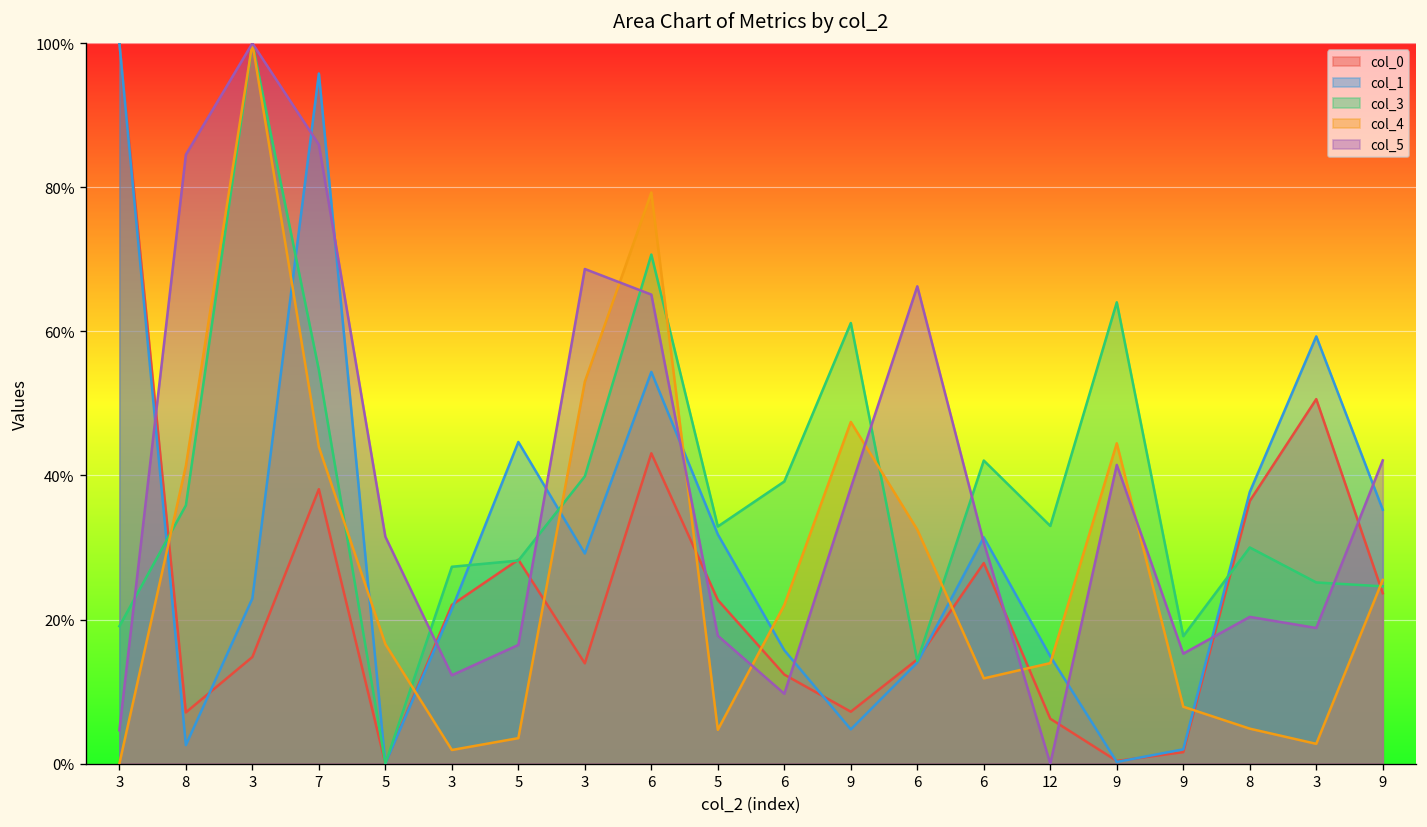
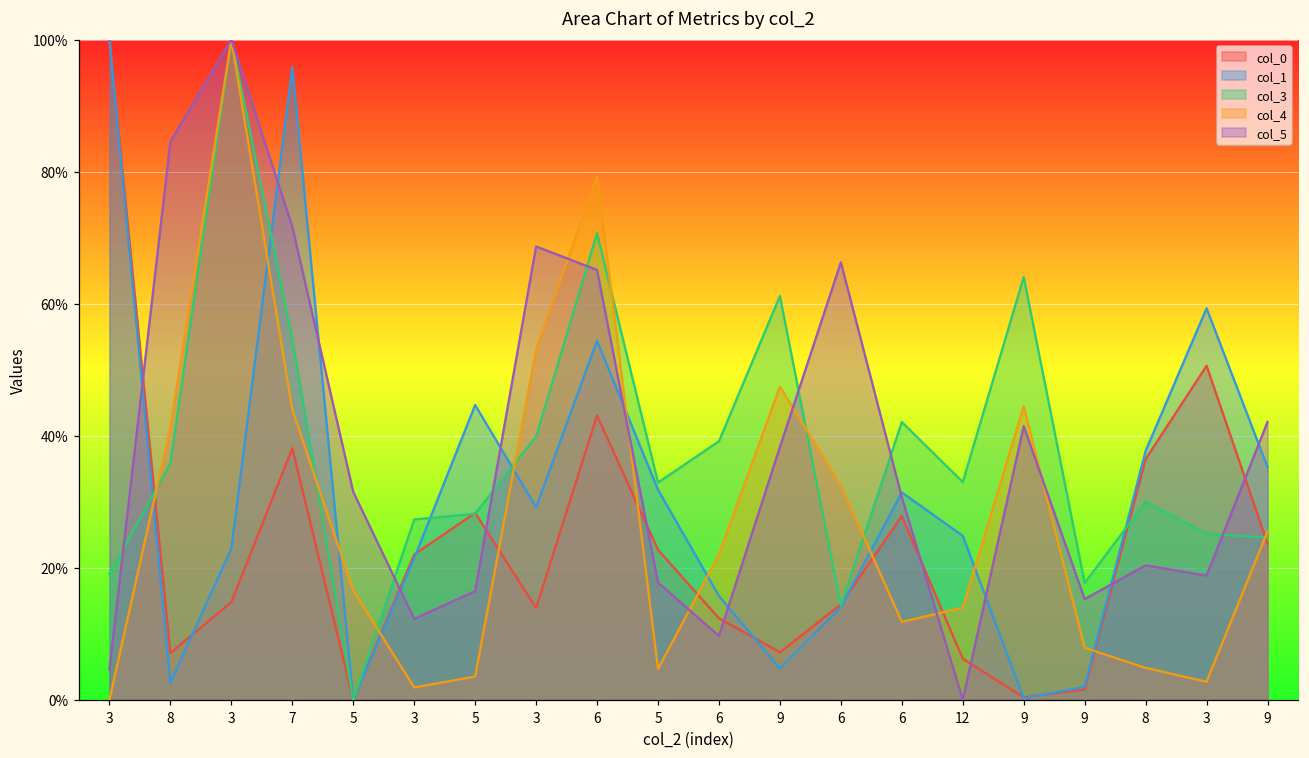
  {
    "col_1": {
      "7": "96%",
-     "12": "15%"
+     "12": "25%"
    },
    "col_3": {
      "7": "55%",
      "12": "33%"
    },
    "col_5": {
-     "7": "86%",
+     "7": "72%",
      "12": "0%"
    }
  }
